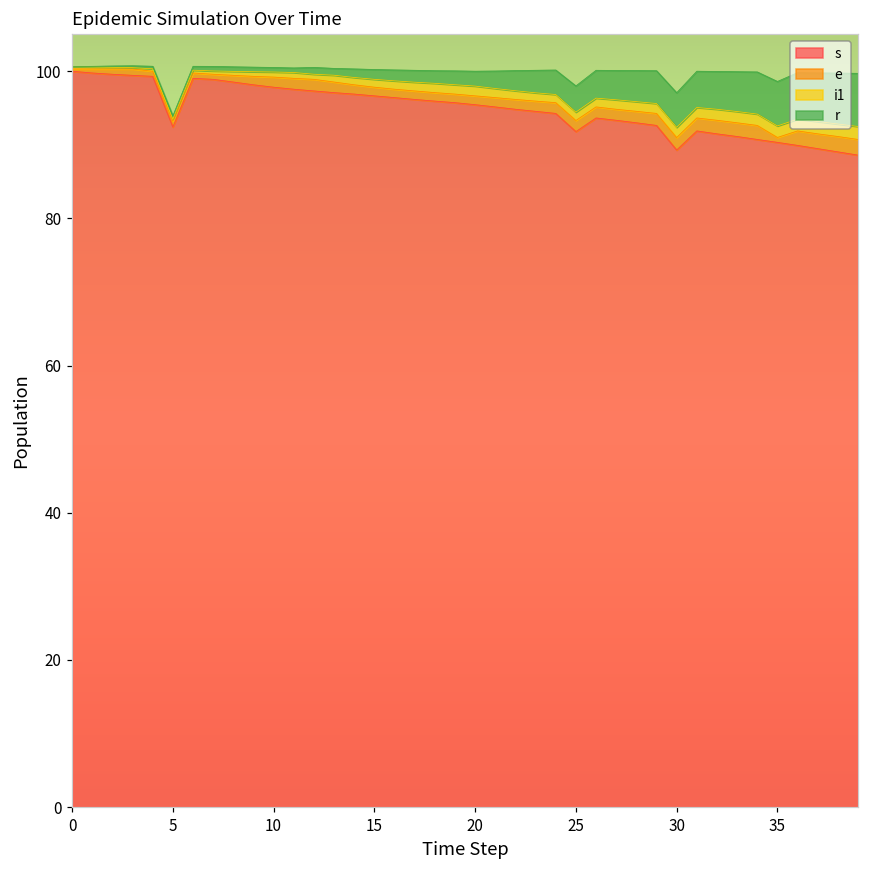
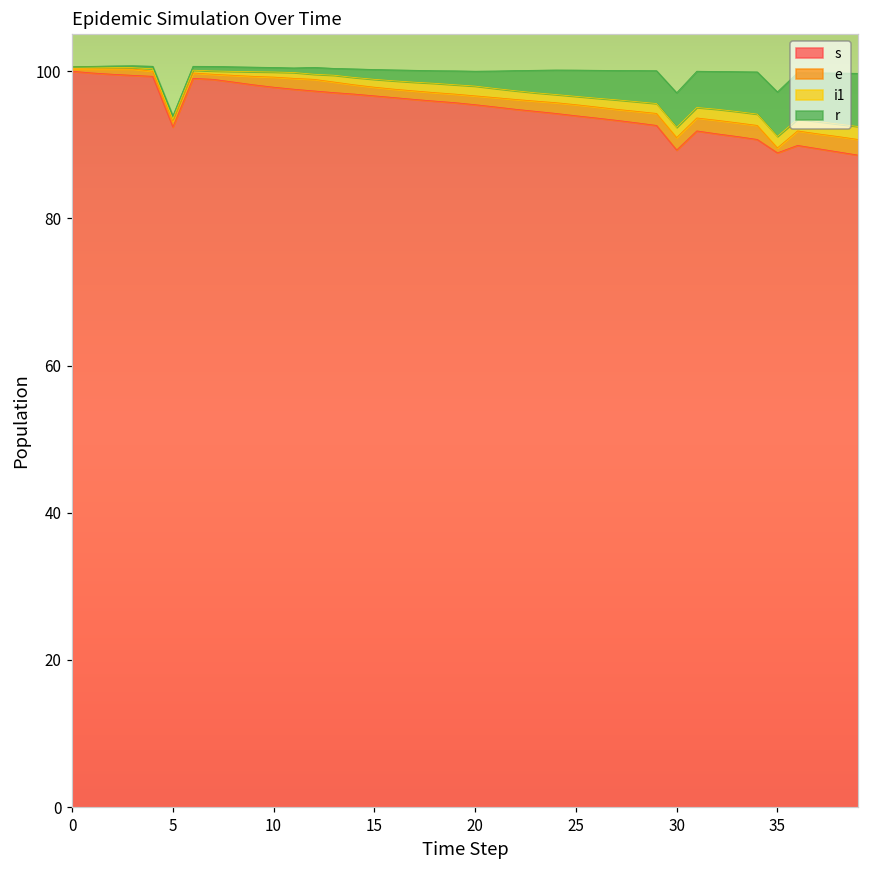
  {
    "s": {
      "5": 92,
      "10": 98,
      "15": 97,
      "20": 95,
-     "25": 92,
+     "25": 94,
      "30": 89,
-     "35": 90
+     "35": 89
    },
    "e": {
      "10": 1,
      "15": 1,
      "20": 1,
      "25": 2,
      "30": 2,
      "35": 1
    },
    "i1": {
      "10": 1,
      "15": 1,
      "20": 1,
      "25": 1,
      "30": 1,
      "35": 2
    },
    "r": {
      "5": 0,
      "10": 1,
      "15": 1,
      "20": 2,
      "25": 4,
      "30": 5,
      "35": 6
    }
  }
